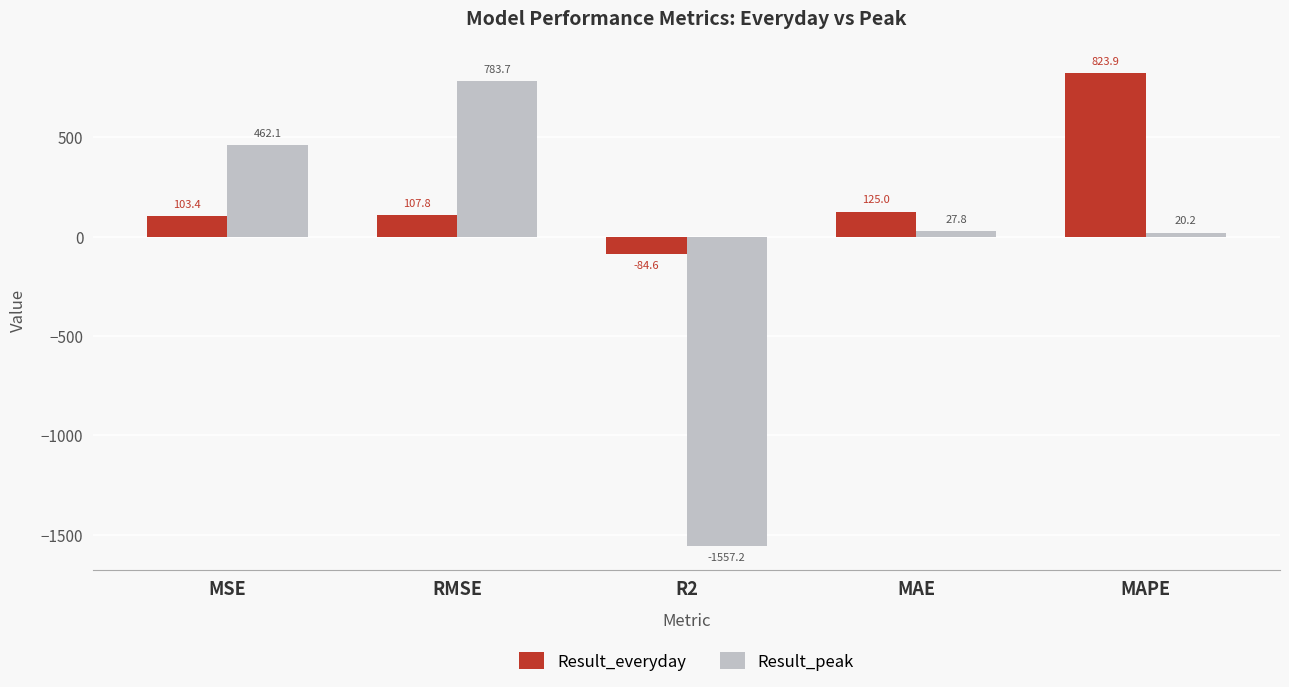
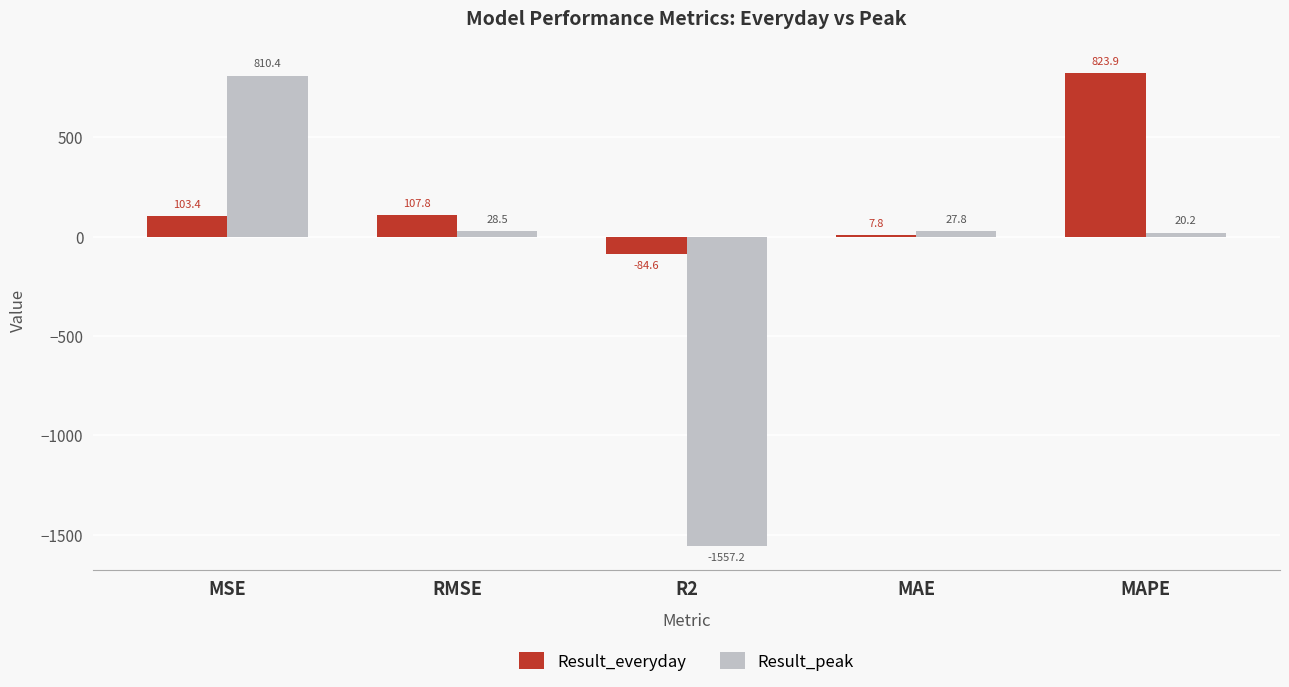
  {
    "Result_everyday": {
      "MSE": 103.4,
      "RMSE": 107.8,
      "R2": -84.6,
-     "MAE": 125.0,
+     "MAE": 7.8,
      "MAPE": 823.9
    },
    "Result_peak": {
-     "MSE": 462.1,
-     "RMSE": 783.7,
+     "MSE": 810.4,
+     "RMSE": 28.5,
      "R2": -1557.2,
      "MAE": 27.8,
      "MAPE": 20.2
    }
  }
